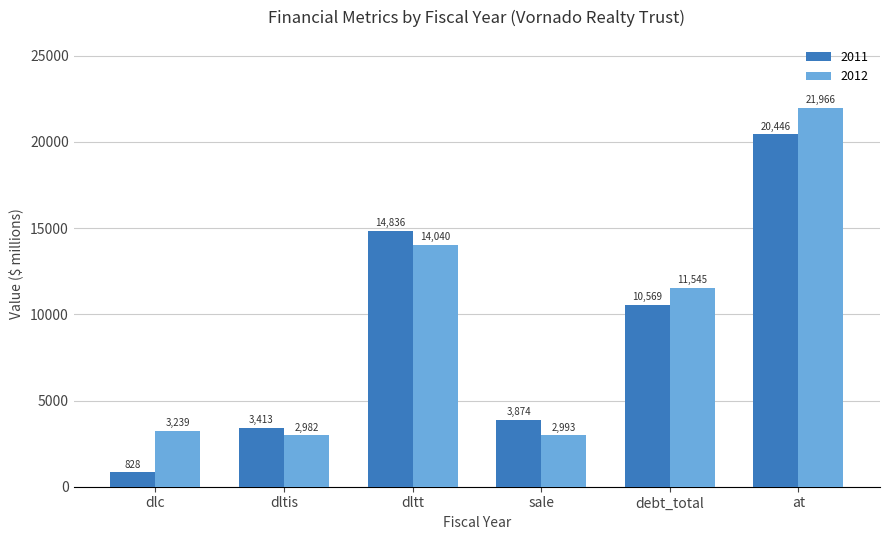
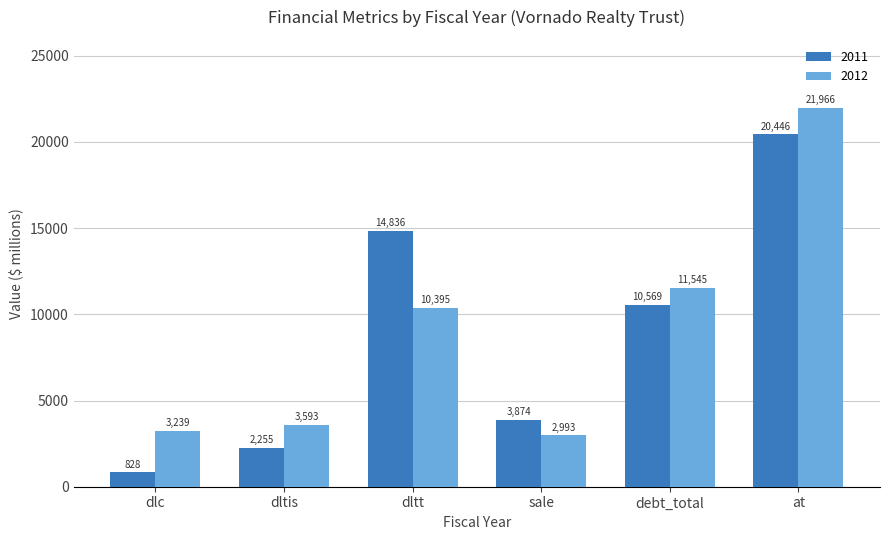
  {
    "2011": {
      "dlc": "828",
-     "dltis": "3,413",
+     "dltis": "2,255",
      "dltt": "14,836",
      "sale": "3,874",
      "debt_total": "10,569",
      "at": "20,446"
    },
    "2012": {
      "dlc": "3,239",
-     "dltis": "2,982",
-     "dltt": "14,040",
+     "dltis": "3,593",
+     "dltt": "10,395",
      "sale": "2,993",
      "debt_total": "11,545",
      "at": "21,966"
    }
  }
